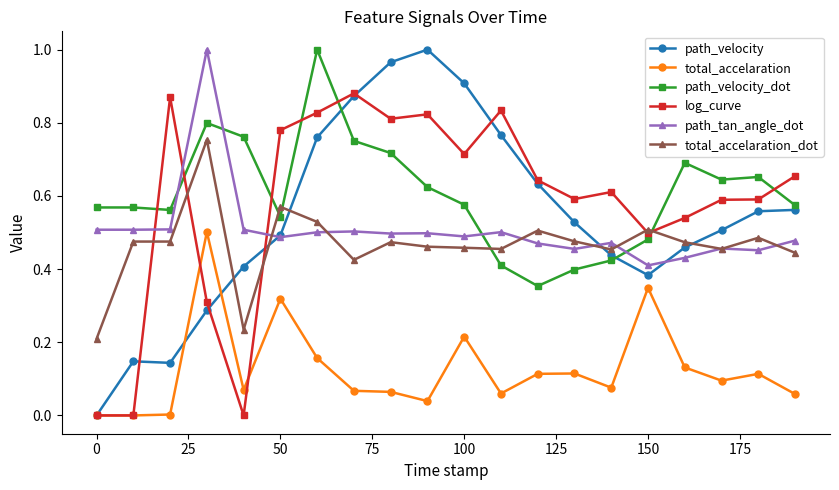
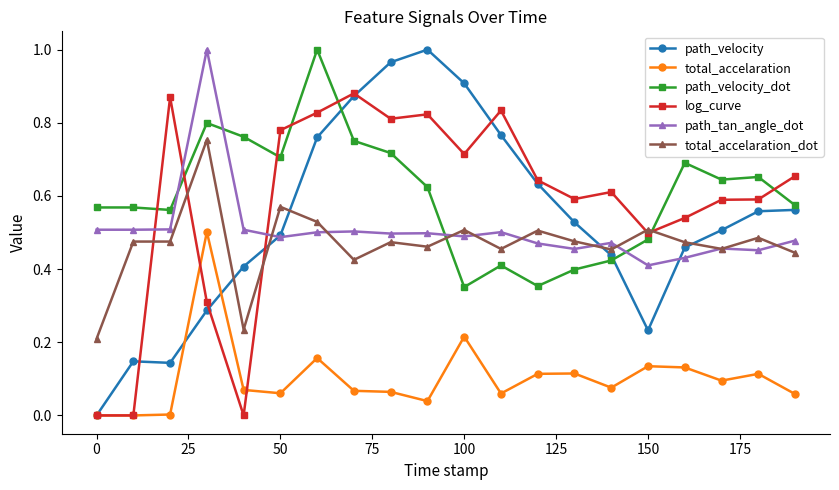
  {
    "path_velocity": {
      "100": 0.91,
-     "150": 0.38
+     "150": 0.23
    },
    "total_accelaration": {
-     "50": 0.32,
+     "50": 0.06,
      "100": 0.22,
-     "150": 0.35
+     "150": 0.13
    },
    "path_velocity_dot": {
      "0": 0.57,
-     "50": 0.54,
-     "100": 0.58,
+     "50": 0.71,
+     "100": 0.35,
      "150": 0.48
    },
    "log_curve": {
      "50": 0.78,
      "100": 0.71,
      "150": 0.50
    },
    "path_tan_angle_dot": {
      "0": 0.51,
      "100": 0.49,
      "150": 0.41
    },
    "total_accelaration_dot": {
      "0": 0.21,
      "50": 0.57,
-     "100": 0.46,
+     "100": 0.51,
      "150": 0.51
    }
  }
